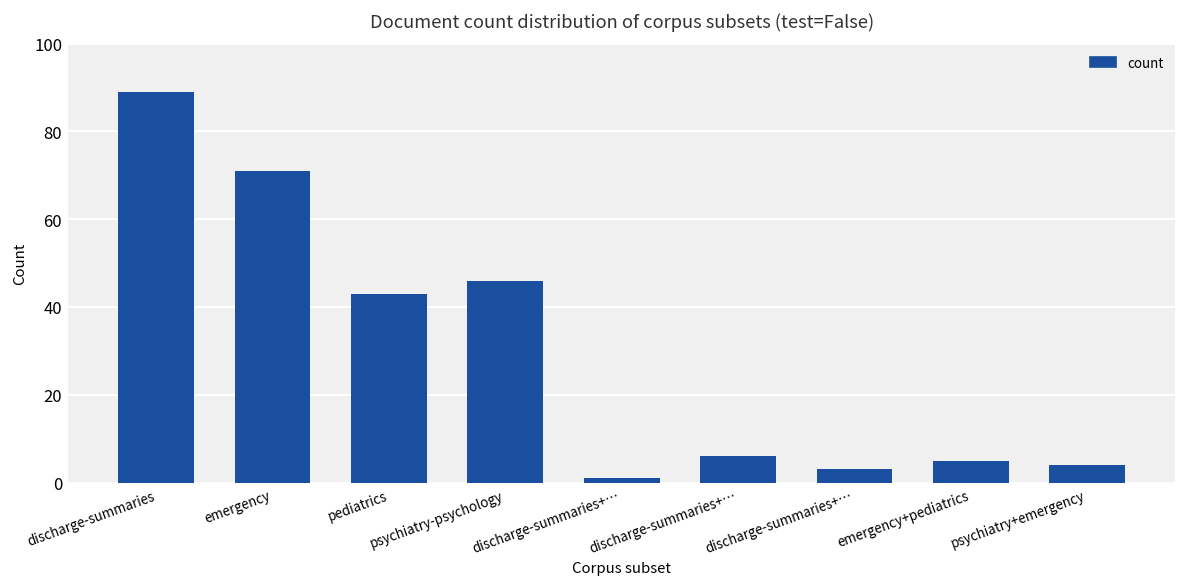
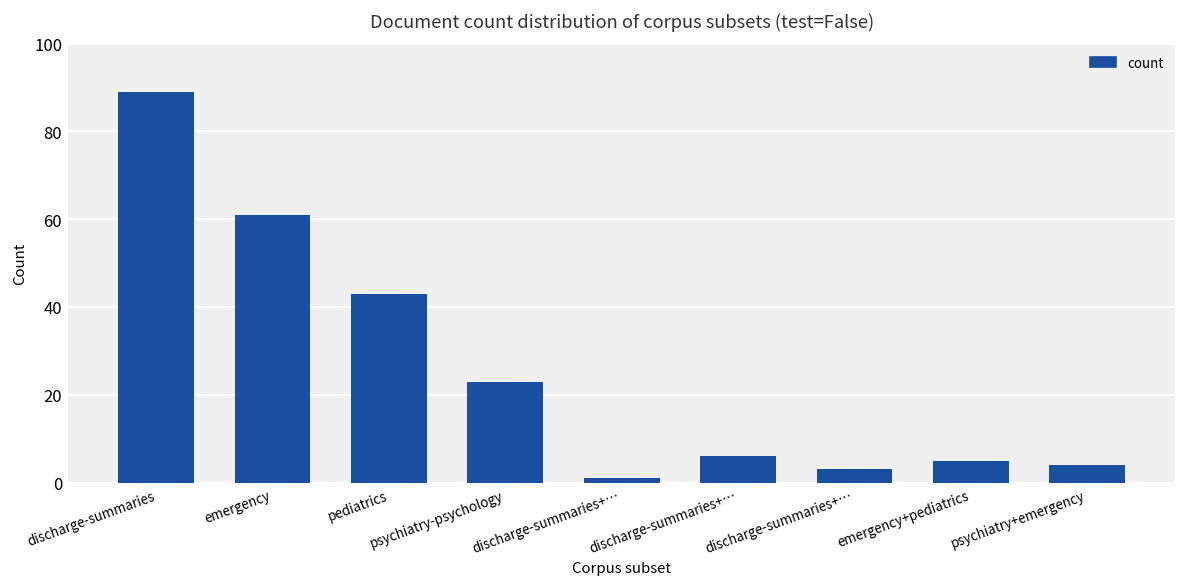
  {
    "discharge-summaries": 89,
-   "emergency": 71,
+   "emergency": 61,
    "pediatrics": 43,
-   "psychiatry-psychology": 46,
+   "psychiatry-psychology": 23,
    "emergency+pediatrics": 5,
    "psychiatry+emergency": 4
  }
